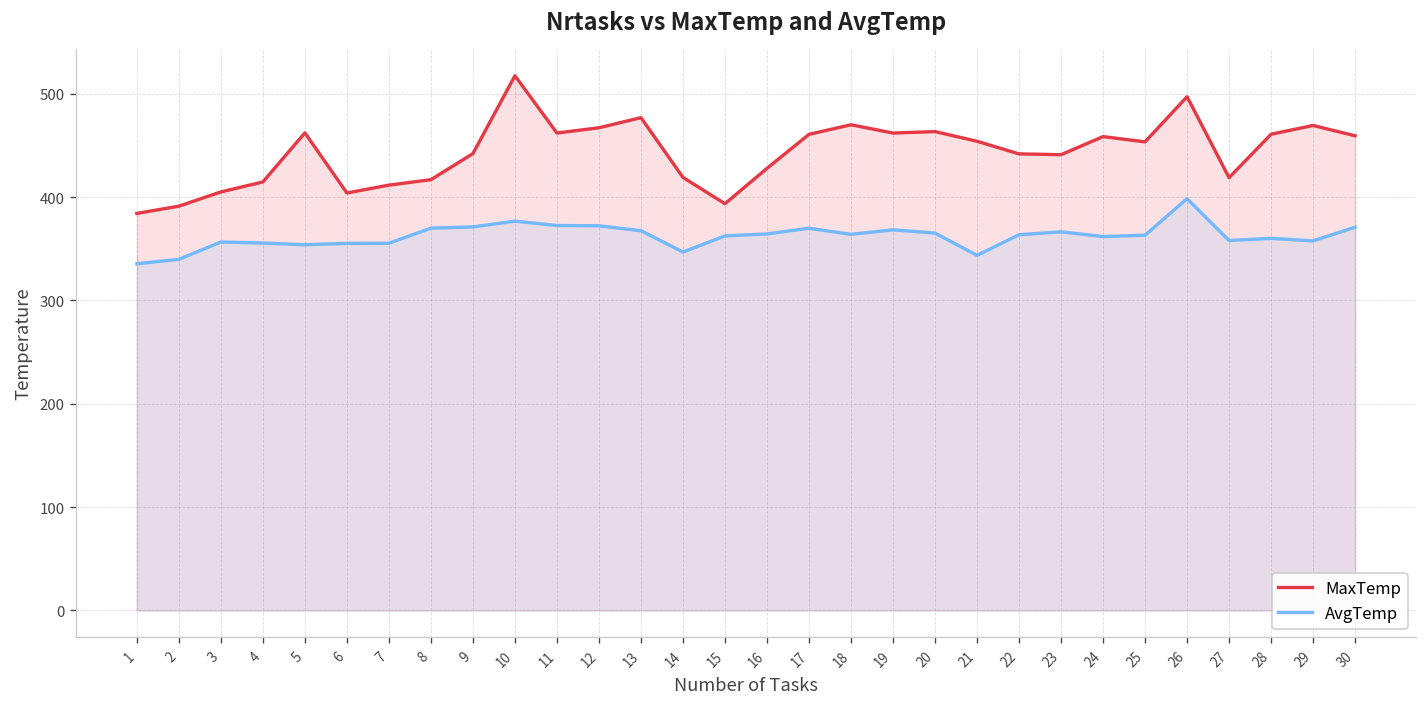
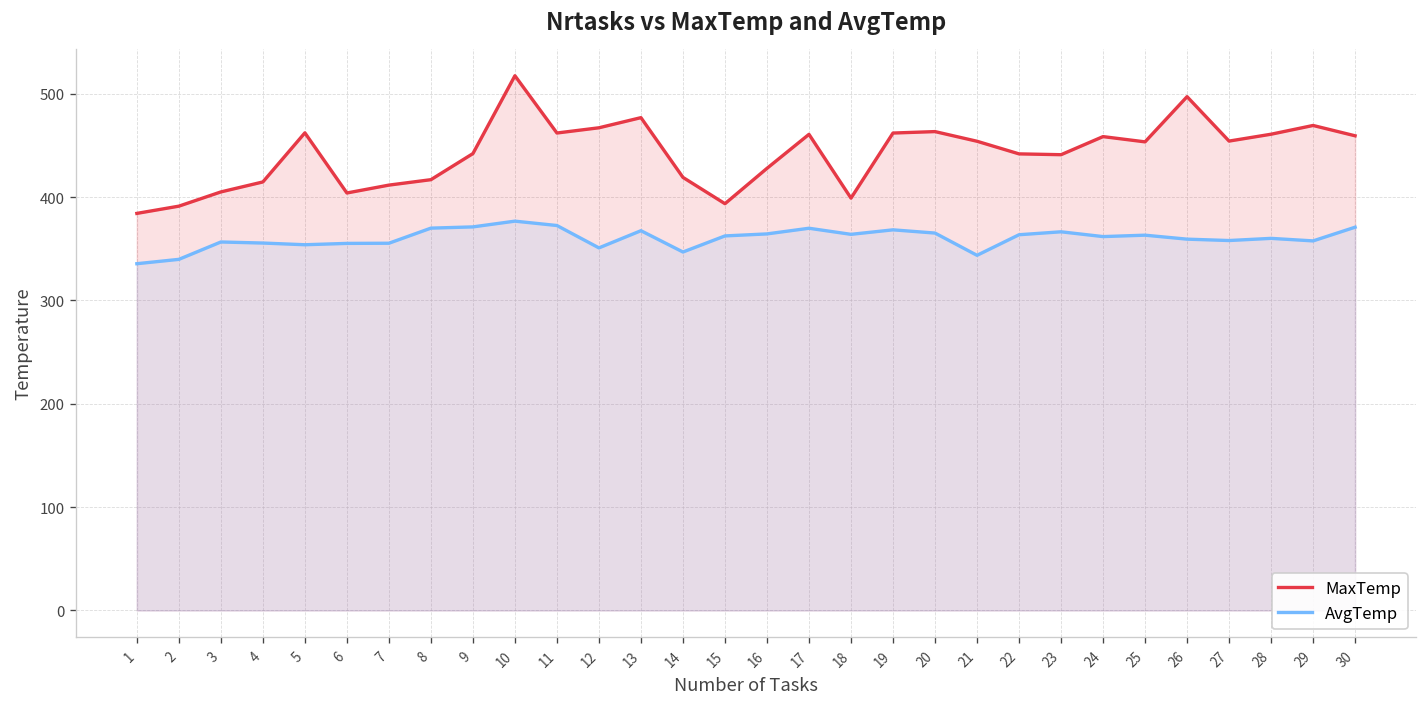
  {
    "MaxTemp": {
      "1": 380,
      "2": 390,
      "3": 410,
      "4": 410,
      "5": 460,
      "6": 400,
      "7": 410,
      "8": 420,
      "9": 440,
      "10": 520,
      "11": 460,
      "12": 470,
      "13": 480,
      "14": 420,
      "15": 390,
      "16": 430,
      "17": 460,
-     "18": 470,
+     "18": 400,
      "19": 460,
      "20": 460,
      "21": 450,
      "22": 440,
      "23": 440,
      "24": 460,
      "25": 450,
      "26": 500,
-     "27": 420,
+     "27": 450,
      "28": 460,
      "29": 470,
      "30": 460
    },
    "AvgTemp": {
      "1": 340,
      "2": 340,
      "3": 360,
      "4": 360,
      "5": 350,
      "6": 360,
      "7": 360,
      "8": 370,
      "9": 370,
      "10": 380,
      "11": 370,
-     "12": 370,
+     "12": 350,
      "13": 370,
      "14": 350,
      "15": 360,
      "16": 360,
      "17": 370,
      "18": 360,
      "19": 370,
      "20": 370,
      "21": 340,
      "22": 360,
      "23": 370,
      "24": 360,
      "25": 360,
-     "26": 400,
+     "26": 360,
      "27": 360,
      "28": 360,
      "29": 360,
      "30": 370
    }
  }
